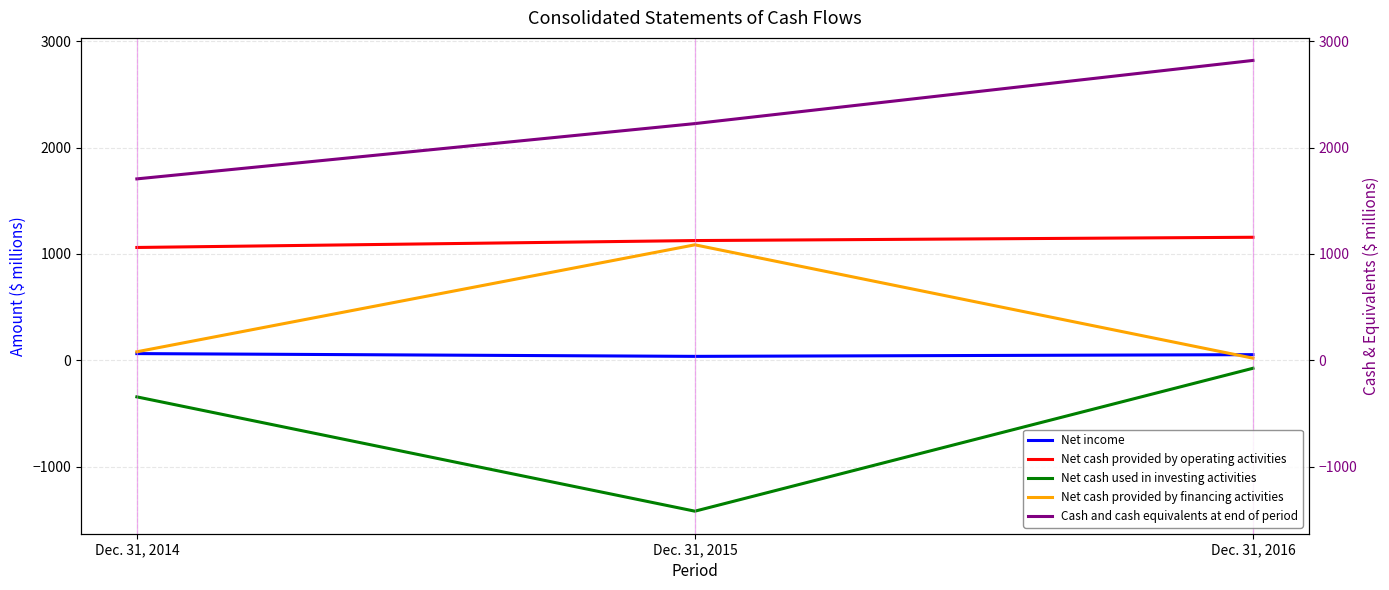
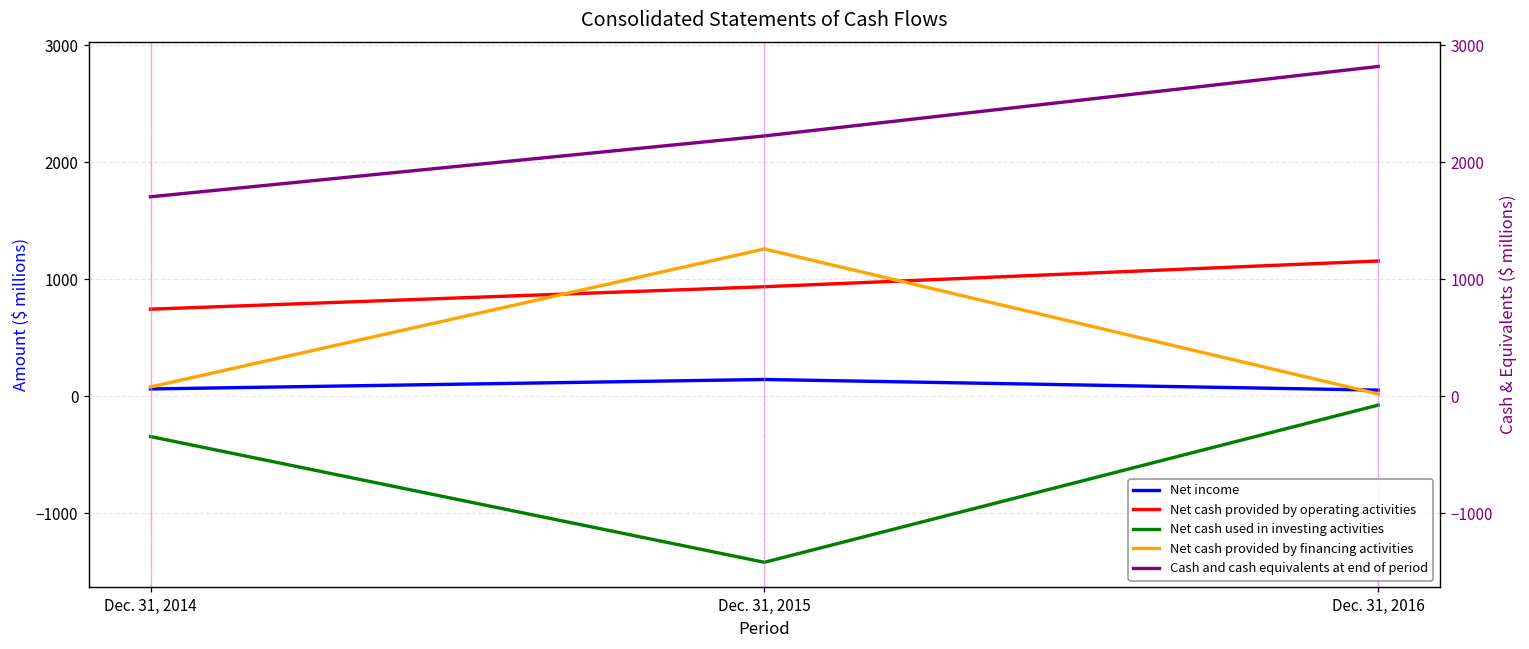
  {
    "Net income": {
-     "Dec. 31, 2015": 40,
+     "Dec. 31, 2015": 140,
      "Dec. 31, 2016": 50
    },
    "Net cash provided by operating activities": {
-     "Dec. 31, 2014": 1060,
-     "Dec. 31, 2015": 1130,
+     "Dec. 31, 2014": 740,
+     "Dec. 31, 2015": 940,
      "Dec. 31, 2016": 1160
    },
    "Net cash used in investing activities": {
      "Dec. 31, 2014": -350,
      "Dec. 31, 2015": -1420,
      "Dec. 31, 2016": -80
    },
    "Net cash provided by financing activities": {
-     "Dec. 31, 2015": 1090,
+     "Dec. 31, 2015": 1260,
      "Dec. 31, 2016": 20
    },
    "Cash and cash equivalents at end of period": {
      "Dec. 31, 2014": 1710,
      "Dec. 31, 2015": 2230,
      "Dec. 31, 2016": 2820
    }
  }
